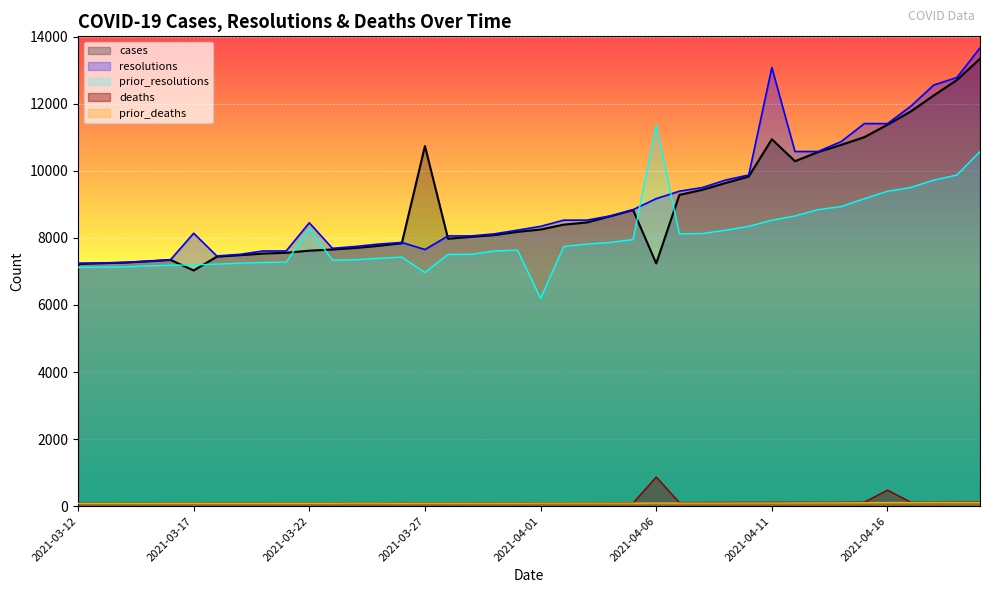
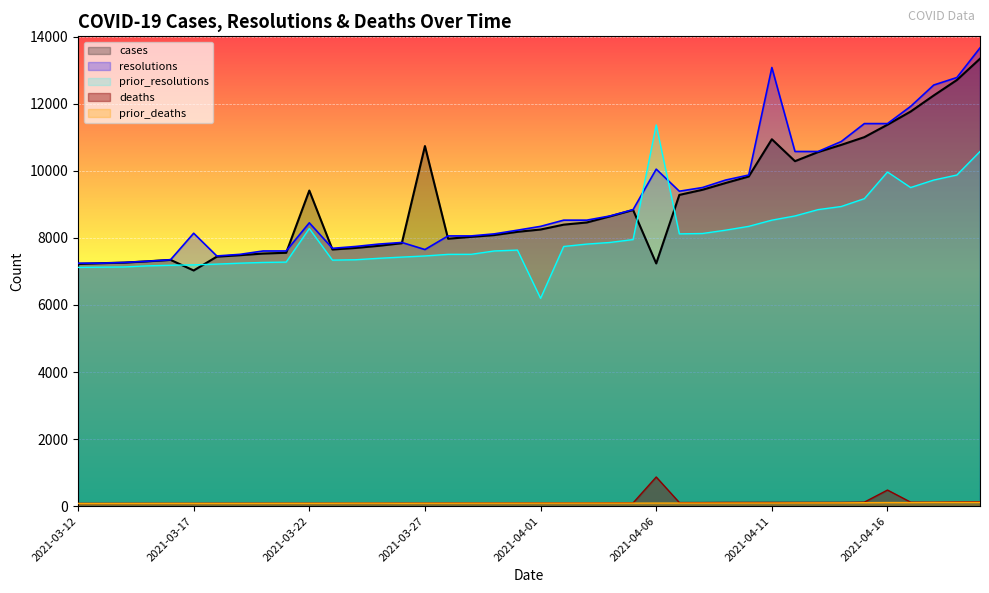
  {
    "cases": {
      "2021-03-17": 7000,
-     "2021-03-22": 7600,
+     "2021-03-22": 9400,
      "2021-03-27": 10700,
      "2021-04-01": 8300,
      "2021-04-06": 7200,
      "2021-04-11": 10900
    },
    "resolutions": {
      "2021-03-17": 8100,
      "2021-03-22": 8500,
      "2021-03-27": 7700,
      "2021-04-01": 8300,
-     "2021-04-06": 9200,
+     "2021-04-06": 10100,
      "2021-04-11": 13100
    },
    "prior_resolutions": {
      "2021-03-12": 7100,
      "2021-03-17": 7200,
      "2021-03-22": 8300,
-     "2021-03-27": 7000,
+     "2021-03-27": 7500,
      "2021-04-01": 6200,
      "2021-04-06": 11400,
      "2021-04-11": 8500,
-     "2021-04-16": 9400
+     "2021-04-16": 10000
    },
    "deaths": {
      "2021-04-06": 900,
      "2021-04-16": 500
    },
    "prior_deaths": {
      "2021-04-06": 100,
      "2021-04-16": 100
    }
  }
